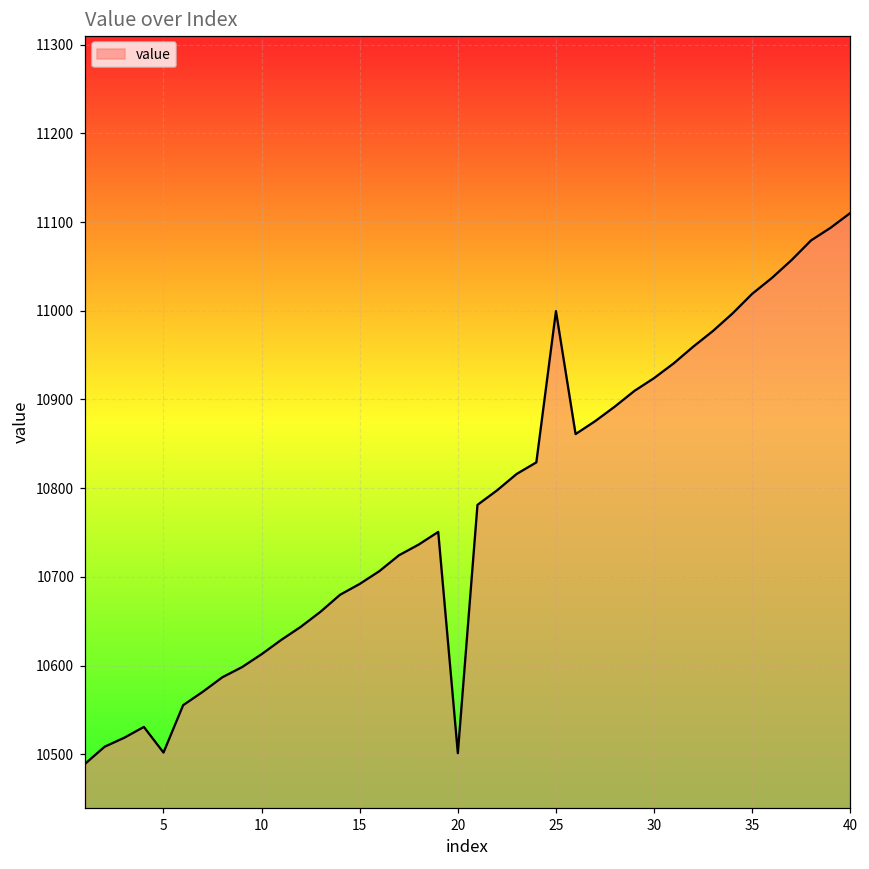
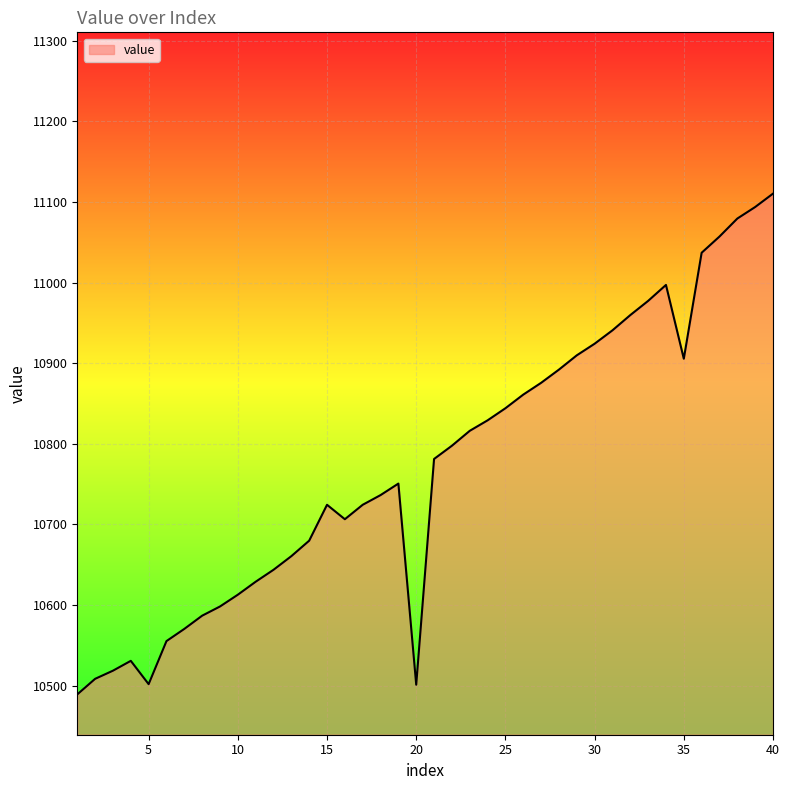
  {
    "5": 10500,
    "10": 10610,
-   "15": 10690,
+   "15": 10720,
    "20": 10500,
-   "25": 11000,
+   "25": 10840,
    "30": 10920,
-   "35": 11020,
+   "35": 10910,
    "40": 11110
  }
